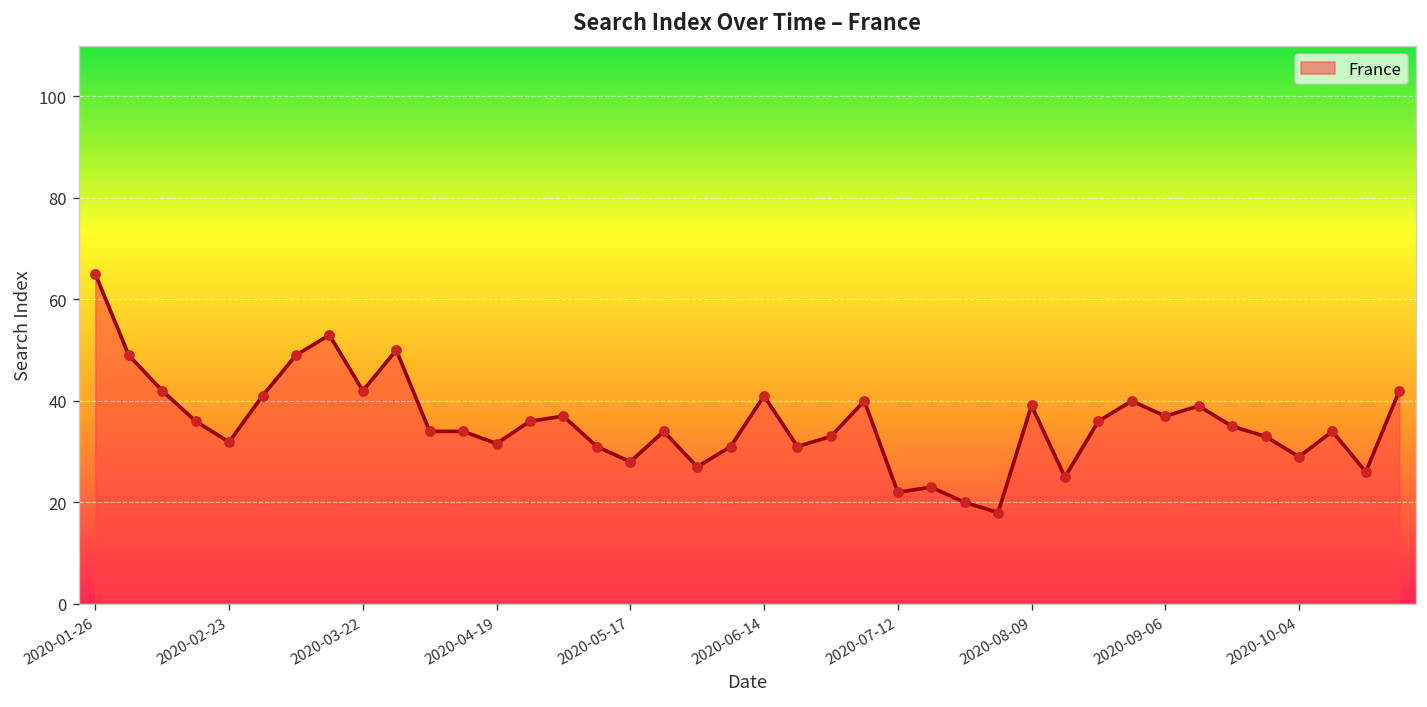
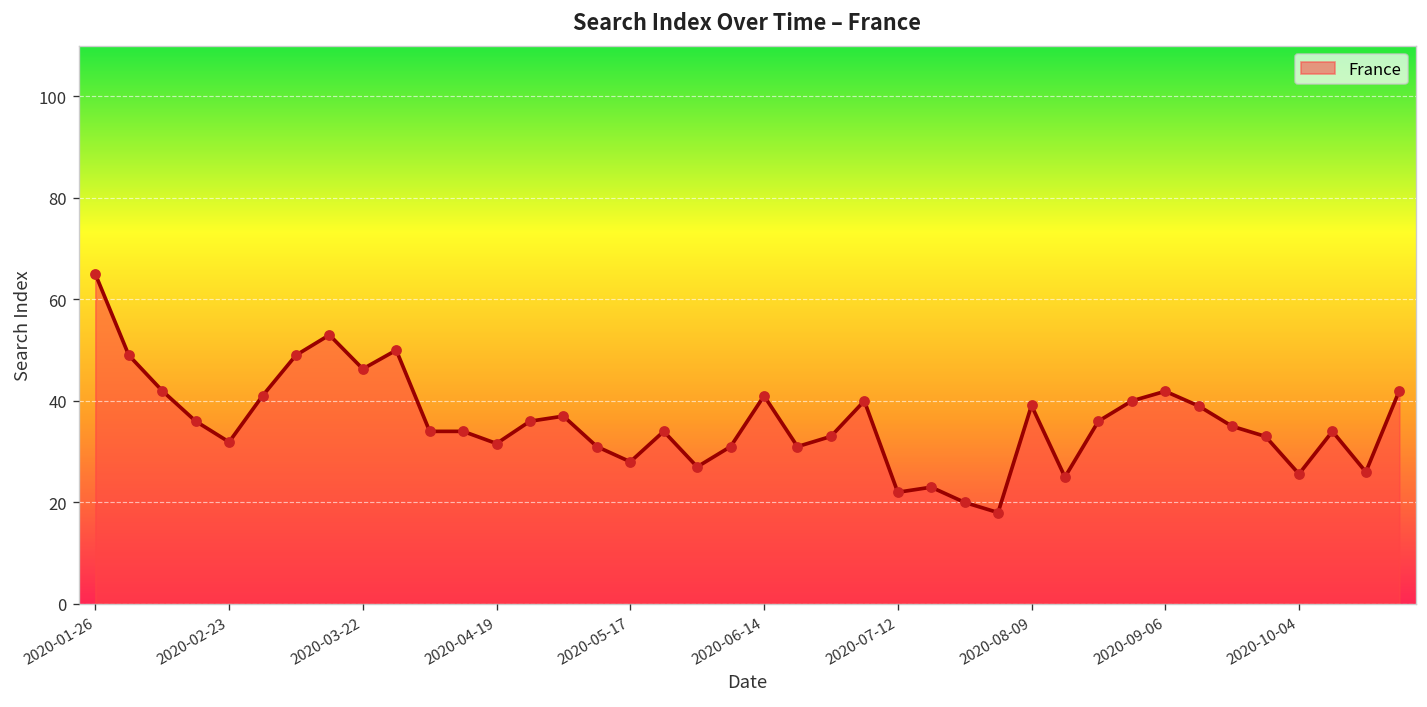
  {
    "2020-01-26": 65,
    "2020-02-23": 32,
-   "2020-03-22": 42,
+   "2020-03-22": 46,
    "2020-04-19": 32,
    "2020-05-17": 28,
    "2020-06-14": 41,
    "2020-07-12": 22,
    "2020-08-09": 39,
-   "2020-09-06": 37,
-   "2020-10-04": 29
+   "2020-09-06": 42,
+   "2020-10-04": 26
  }
